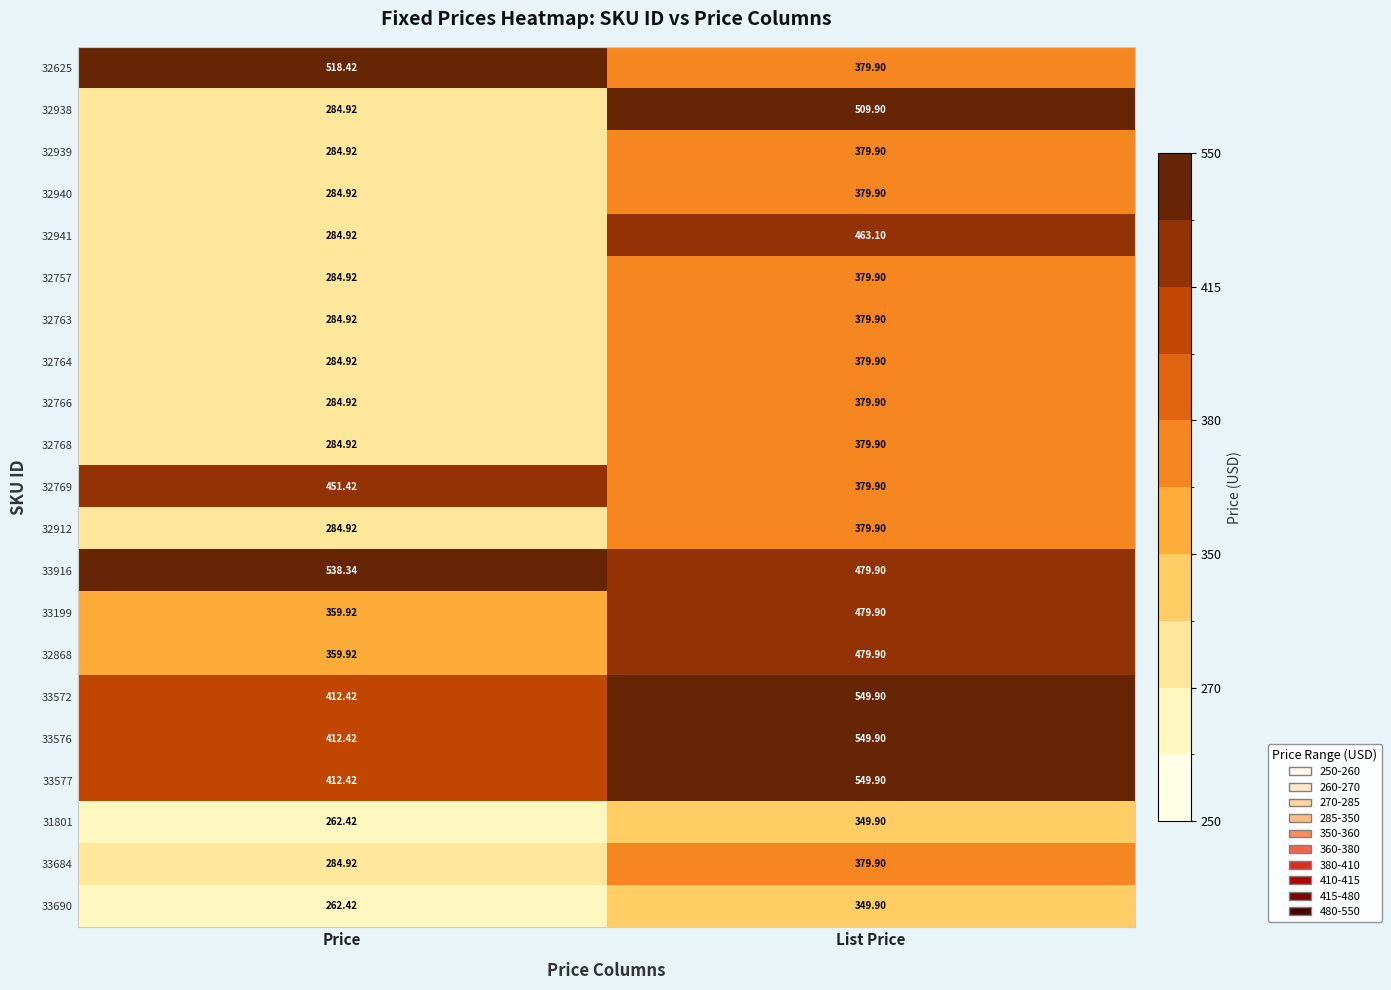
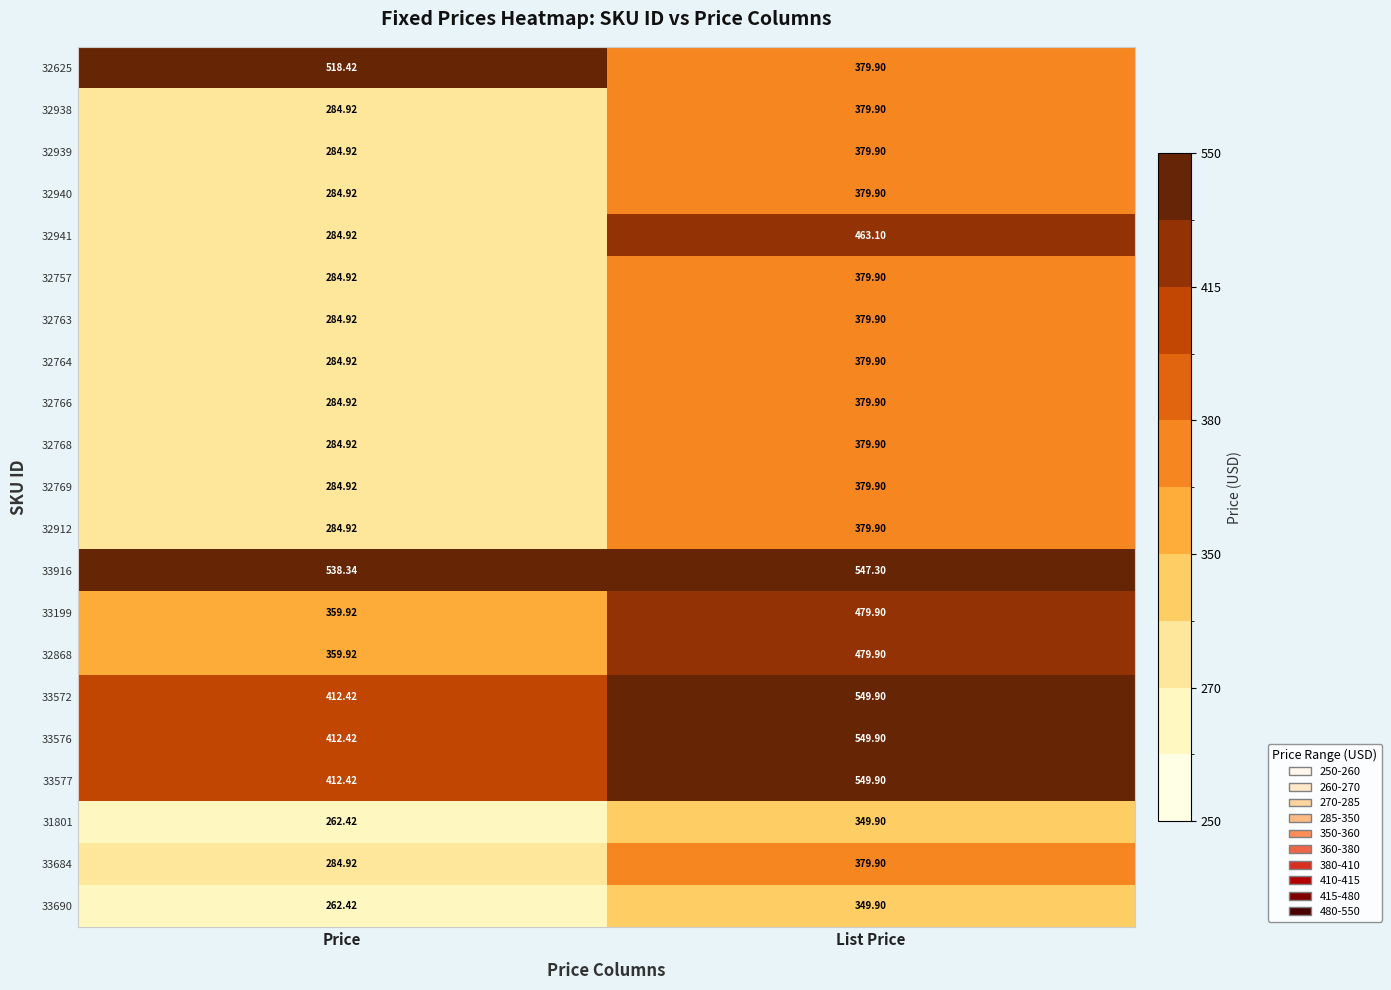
  {
    "32625": {
      "Price": 518.42,
      "List Price": 379.90
    },
    "32938": {
      "Price": 284.92,
-     "List Price": 509.90
+     "List Price": 379.90
    },
    "32939": {
      "Price": 284.92,
      "List Price": 379.90
    },
    "32940": {
      "Price": 284.92,
      "List Price": 379.90
    },
    "32941": {
      "Price": 284.92,
      "List Price": 463.10
    },
    "32757": {
      "Price": 284.92,
      "List Price": 379.90
    },
    "32763": {
      "Price": 284.92,
      "List Price": 379.90
    },
    "32764": {
      "Price": 284.92,
      "List Price": 379.90
    },
    "32766": {
      "Price": 284.92,
      "List Price": 379.90
    },
    "32768": {
      "Price": 284.92,
      "List Price": 379.90
    },
    "32769": {
-     "Price": 451.42,
+     "Price": 284.92,
      "List Price": 379.90
    },
    "32912": {
      "Price": 284.92,
      "List Price": 379.90
    },
    "33916": {
      "Price": 538.34,
-     "List Price": 479.90
+     "List Price": 547.30
    },
    "33199": {
      "Price": 359.92,
      "List Price": 479.90
    },
    "32868": {
      "Price": 359.92,
      "List Price": 479.90
    },
    "33572": {
      "Price": 412.42,
      "List Price": 549.90
    },
    "33576": {
      "Price": 412.42,
      "List Price": 549.90
    },
    "33577": {
      "Price": 412.42,
      "List Price": 549.90
    },
    "31801": {
      "Price": 262.42,
      "List Price": 349.90
    },
    "33684": {
      "Price": 284.92,
      "List Price": 379.90
    },
    "33690": {
      "Price": 262.42,
      "List Price": 349.90
    }
  }
